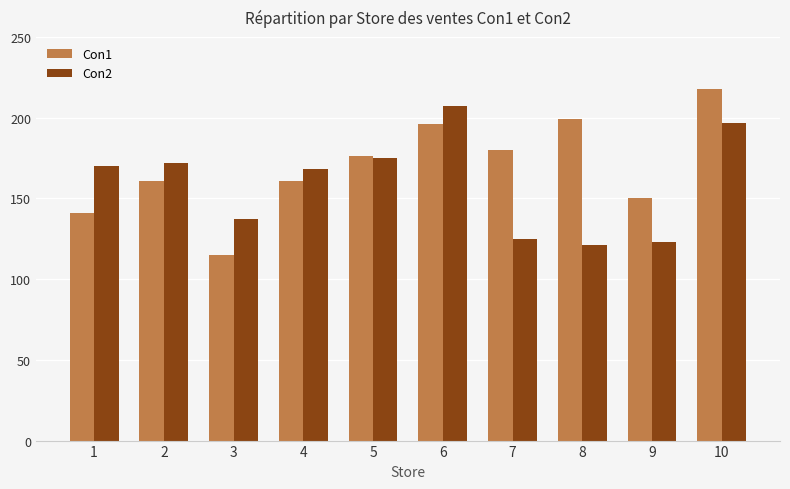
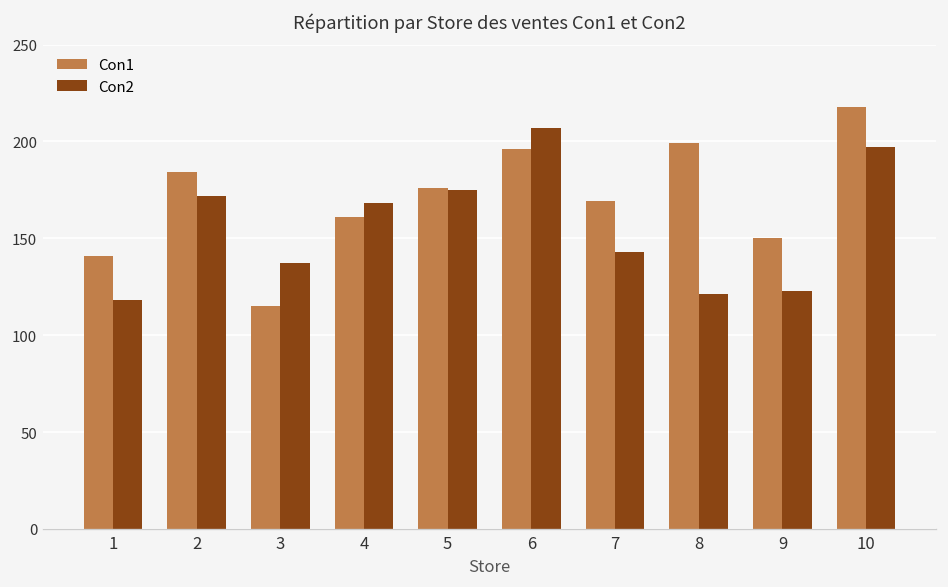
  {
    "Con1": {
      "1": 141,
-     "2": 161,
+     "2": 184,
      "3": 115,
      "4": 161,
      "5": 176,
      "6": 196,
-     "7": 180,
+     "7": 169,
      "8": 199,
      "9": 150,
      "10": 218
    },
    "Con2": {
-     "1": 170,
+     "1": 118,
      "2": 172,
      "3": 137,
      "4": 168,
      "5": 175,
      "6": 207,
-     "7": 125,
+     "7": 143,
      "8": 121,
      "9": 123,
      "10": 197
    }
  }
